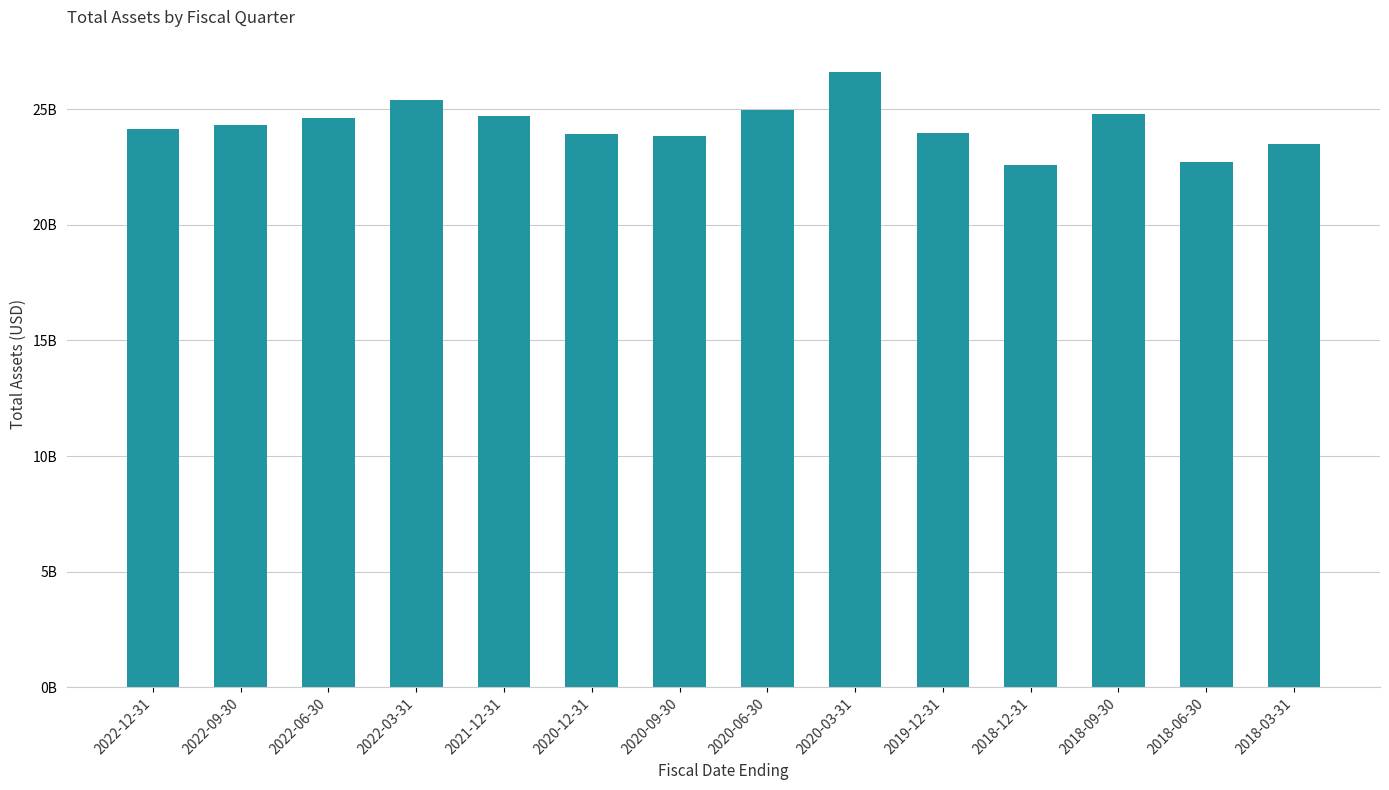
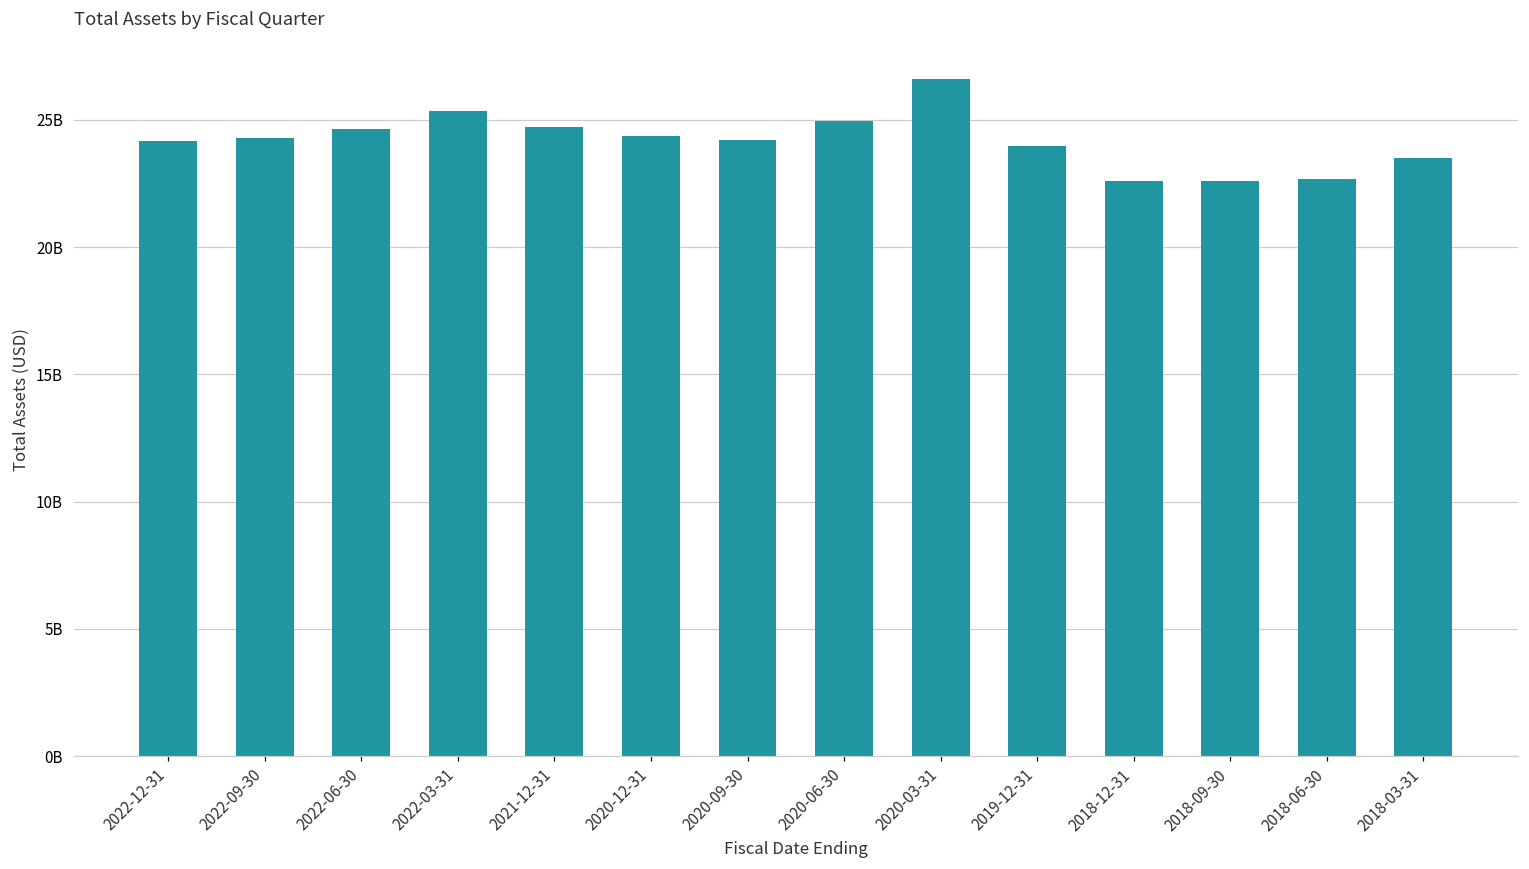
  {
    "2022-12-31": 24200000000,
    "2022-09-30": 24300000000,
    "2022-06-30": 24600000000,
    "2022-03-31": 25400000000,
    "2021-12-31": 24700000000,
-   "2020-12-31": 23900000000,
-   "2020-09-30": 23800000000,
+   "2020-12-31": 24400000000,
+   "2020-09-30": 24200000000,
    "2020-06-30": 24900000000,
    "2020-03-31": 26600000000,
    "2019-12-31": 24000000000,
    "2018-12-31": 22600000000,
-   "2018-09-30": 24800000000,
+   "2018-09-30": 22600000000,
    "2018-06-30": 22700000000,
    "2018-03-31": 23500000000
  }
